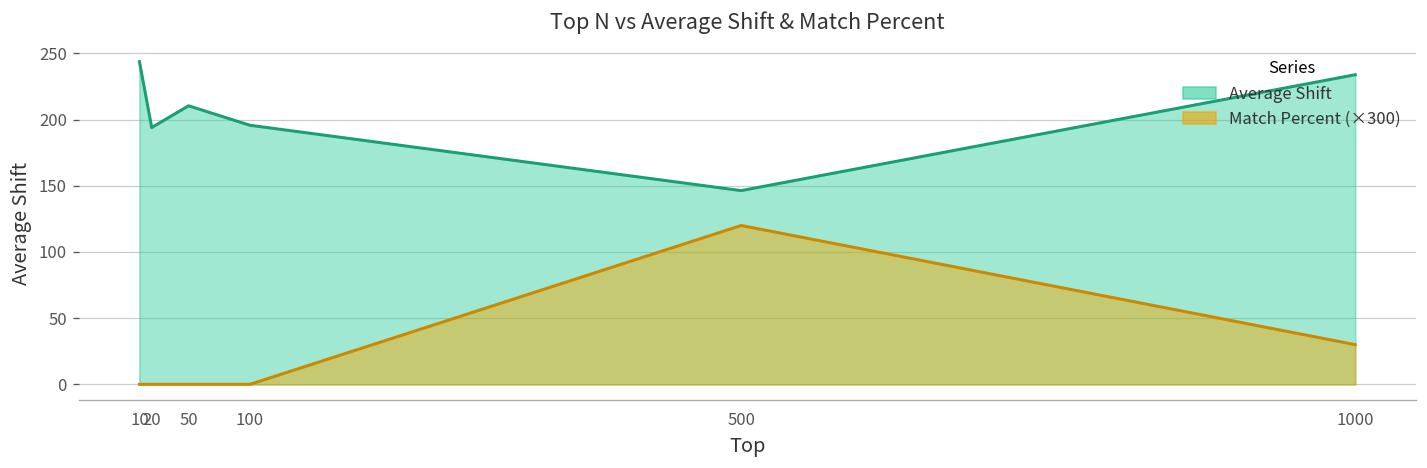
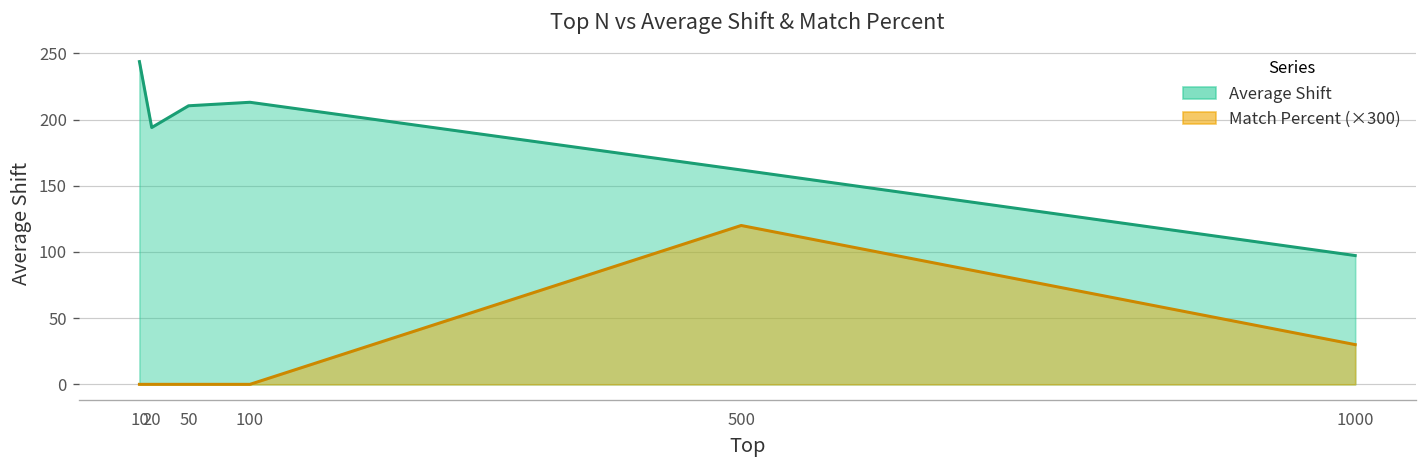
  {
    "Average Shift": {
      "50": 210,
-     "100": 196,
-     "500": 146,
-     "1000": 234
+     "100": 213,
+     "500": 162,
+     "1000": 97
    },
    "Match Percent (×300)": {
      "50": 0,
      "100": 0,
      "500": 120,
      "1000": 30
    }
  }
